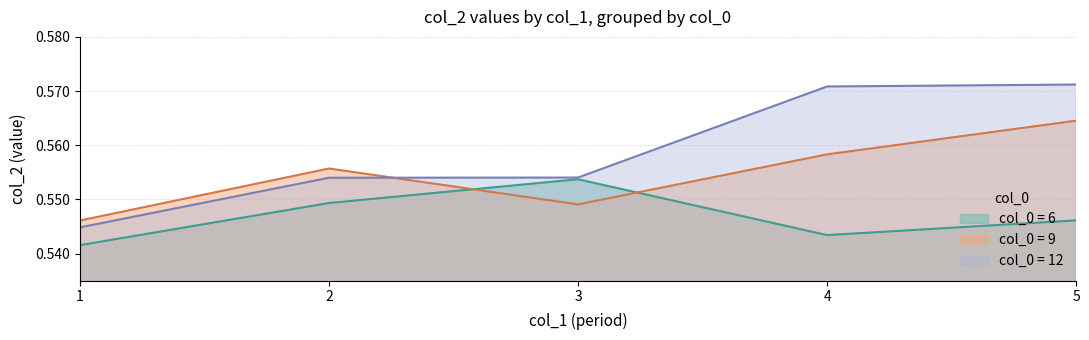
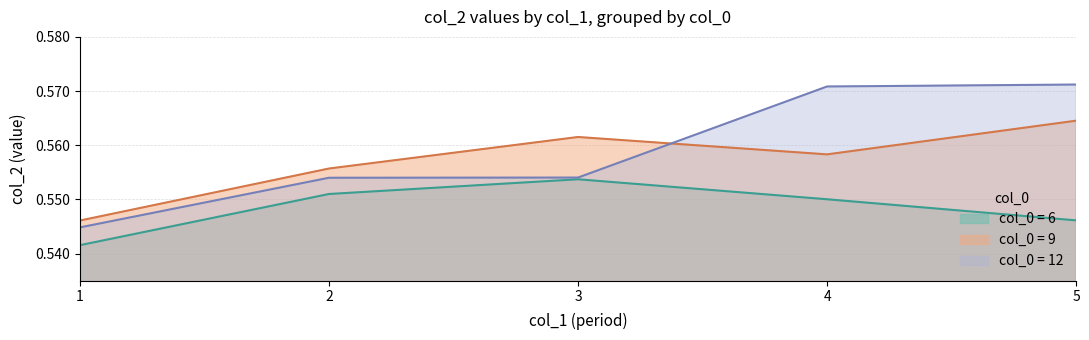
  {
    "col_0 = 6": {
      "1": 0.542,
-     "2": 0.549,
-     "4": 0.543,
+     "2": 0.551,
+     "4": 0.550,
      "5": 0.546
    },
    "col_0 = 9": {
      "1": 0.546,
      "2": 0.556,
-     "3": 0.549,
+     "3": 0.562,
      "4": 0.558,
      "5": 0.565
    },
    "col_0 = 12": {
      "1": 0.545,
      "2": 0.554,
      "4": 0.571,
      "5": 0.571
    }
  }
